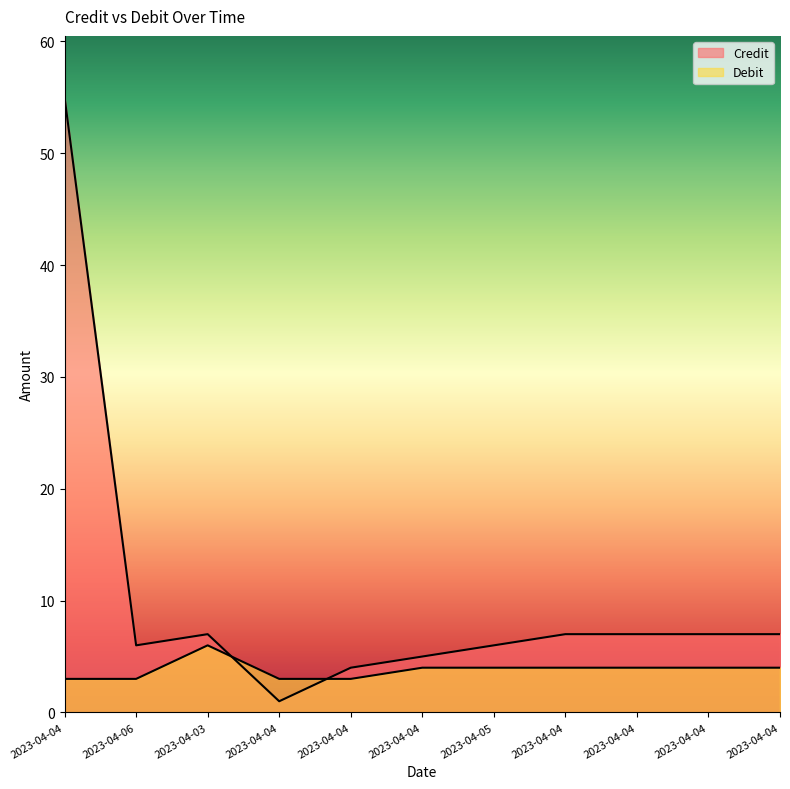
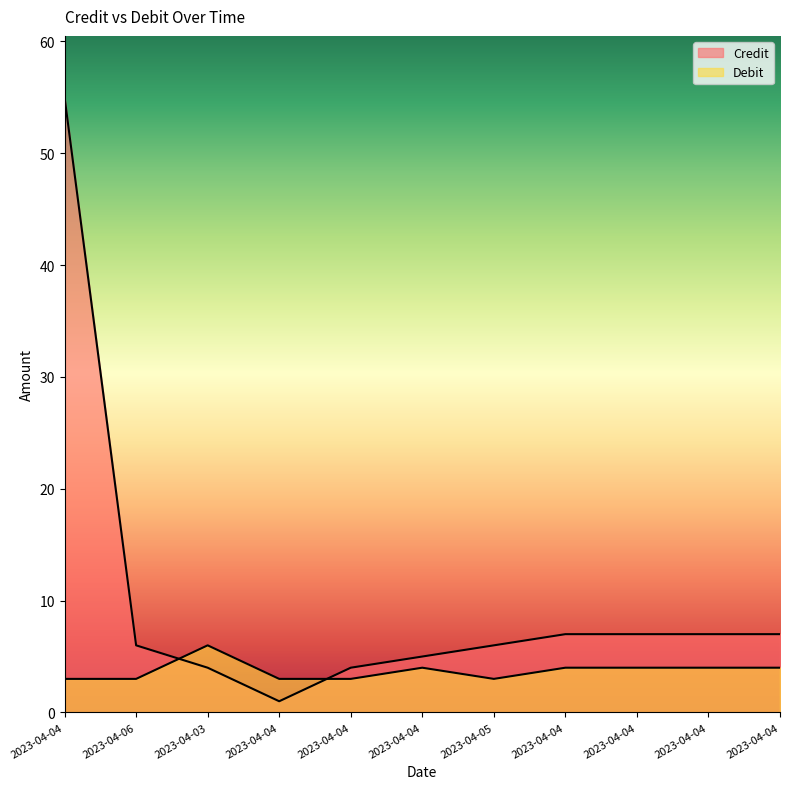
  {
    "Credit": {
      "2023-04-06": 6,
-     "2023-04-03": 7,
+     "2023-04-03": 4,
      "2023-04-05": 6
    },
    "Debit": {
      "2023-04-06": 3,
      "2023-04-03": 6,
-     "2023-04-05": 4
+     "2023-04-05": 3
    }
  }
